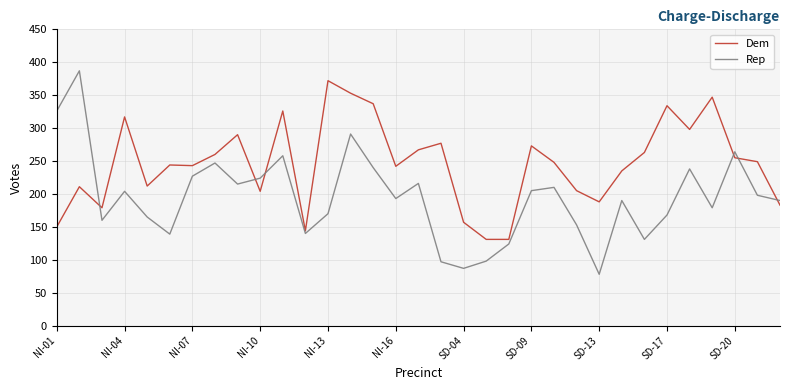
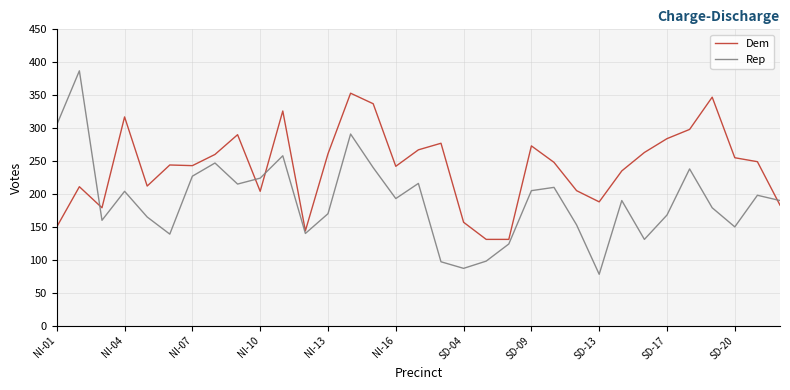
  {
    "Dem": {
      "NI-01": 150,
      "NI-04": 320,
      "NI-07": 240,
      "NI-10": 200,
-     "NI-13": 370,
+     "NI-13": 260,
      "NI-16": 240,
      "SD-04": 160,
      "SD-09": 270,
      "SD-13": 190,
-     "SD-17": 330,
+     "SD-17": 280,
      "SD-20": 260
    },
    "Rep": {
-     "NI-01": 330,
+     "NI-01": 310,
      "NI-04": 200,
      "NI-07": 230,
      "NI-10": 220,
      "NI-13": 170,
      "NI-16": 190,
      "SD-04": 90,
      "SD-09": 210,
      "SD-13": 80,
      "SD-17": 170,
-     "SD-20": 260
+     "SD-20": 150
    }
  }
